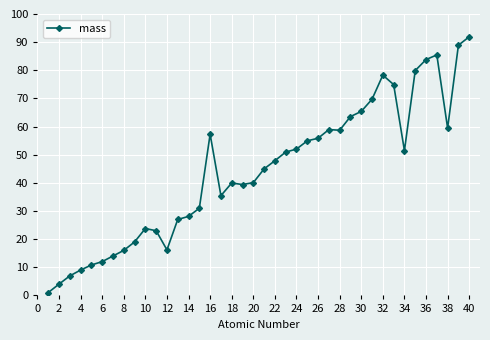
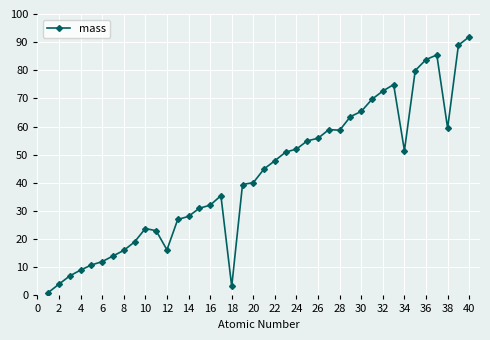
  {
    "2": 4,
    "4": 9,
    "6": 12,
    "8": 16,
    "10": 24,
    "12": 16,
    "14": 28,
-   "16": 57,
-   "18": 40,
+   "16": 32,
+   "18": 3,
    "20": 40,
    "22": 48,
    "24": 52,
    "26": 56,
    "28": 59,
    "30": 65,
-   "32": 78,
+   "32": 73,
    "34": 51,
    "36": 84,
    "38": 59,
    "40": 92
  }
